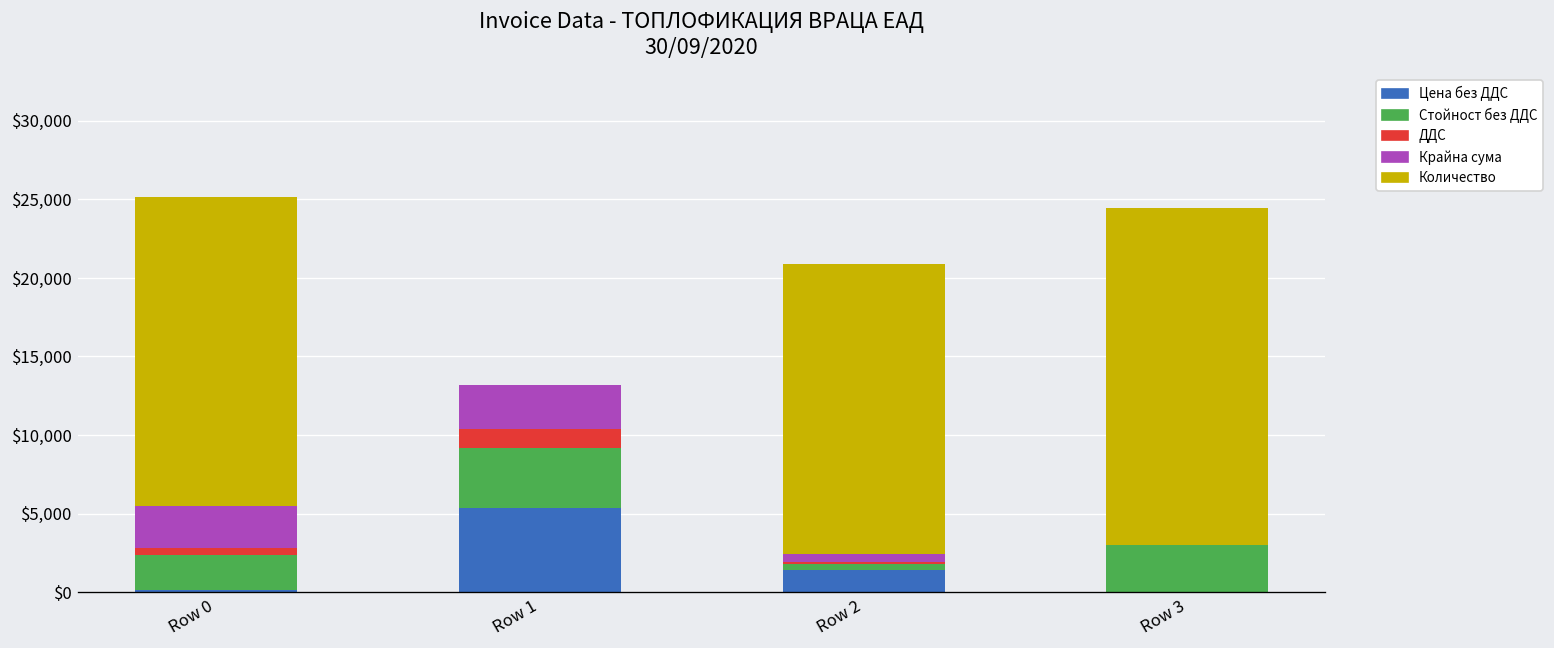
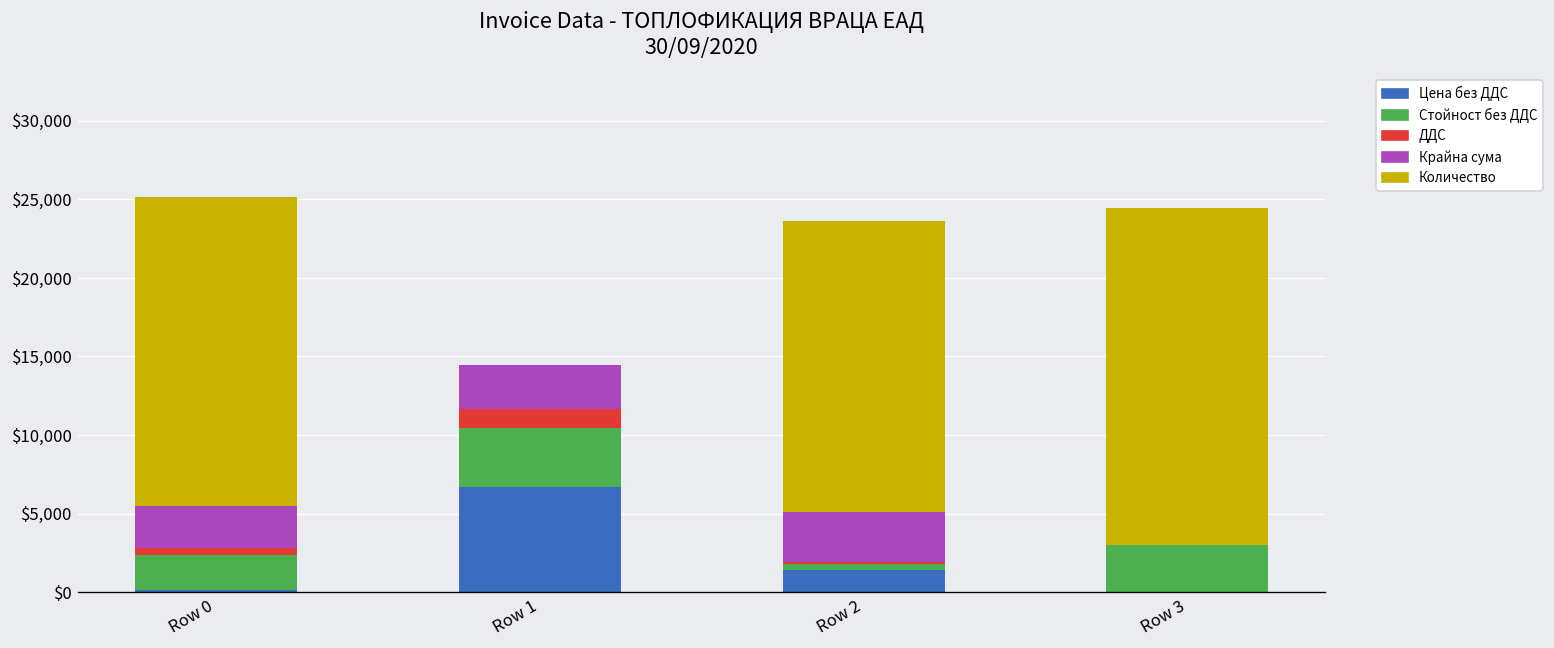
  {
    "Цена без ДДС": {
-     "Row 1": "$5,400",
+     "Row 1": "$6,700",
      "Row 2": "$1,400"
    },
    "Стойност без ДДС": {
      "Row 0": "$2,200",
      "Row 1": "$3,800",
      "Row 2": "$400",
      "Row 3": "$3,000"
    },
    "ДДС": {
      "Row 0": "$400",
      "Row 1": "$1,200"
    },
    "Крайна сума": {
      "Row 0": "$2,700",
      "Row 1": "$2,800",
-     "Row 2": "$500"
+     "Row 2": "$3,200"
    },
    "Количество": {
      "Row 0": "$19,700",
      "Row 2": "$18,500",
      "Row 3": "$21,400"
    }
  }
